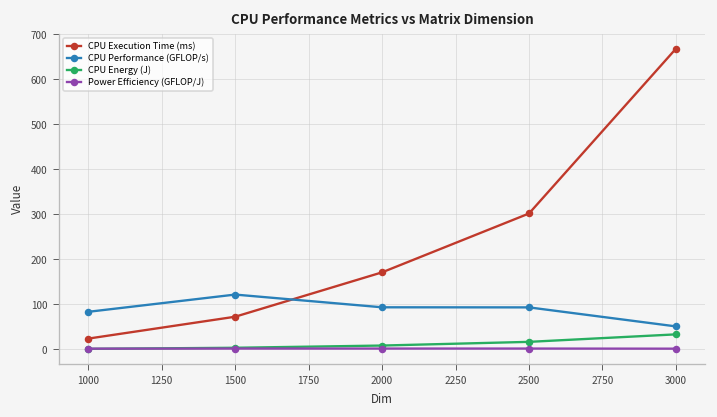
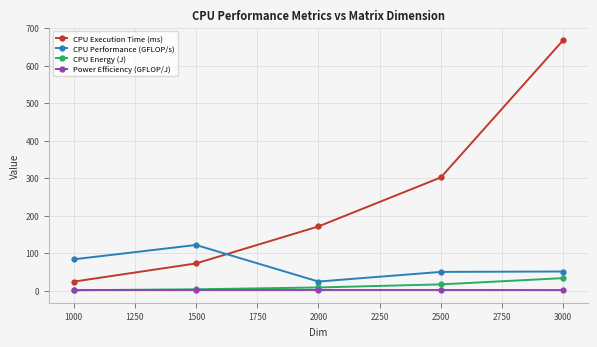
  {
    "CPU Execution Time (ms)": {
      "1000": 20,
      "1500": 70,
      "2000": 170,
      "2500": 300,
      "3000": 670
    },
    "CPU Performance (GFLOP/s)": {
      "1000": 80,
      "1500": 120,
-     "2000": 90,
-     "2500": 90,
+     "2000": 20,
+     "2500": 50,
      "3000": 50
    },
    "CPU Energy (J)": {
      "2500": 20,
      "3000": 30
    },
    "Power Efficiency (GFLOP/J)": {
      "2500": 0,
      "3000": 0
    }
  }
